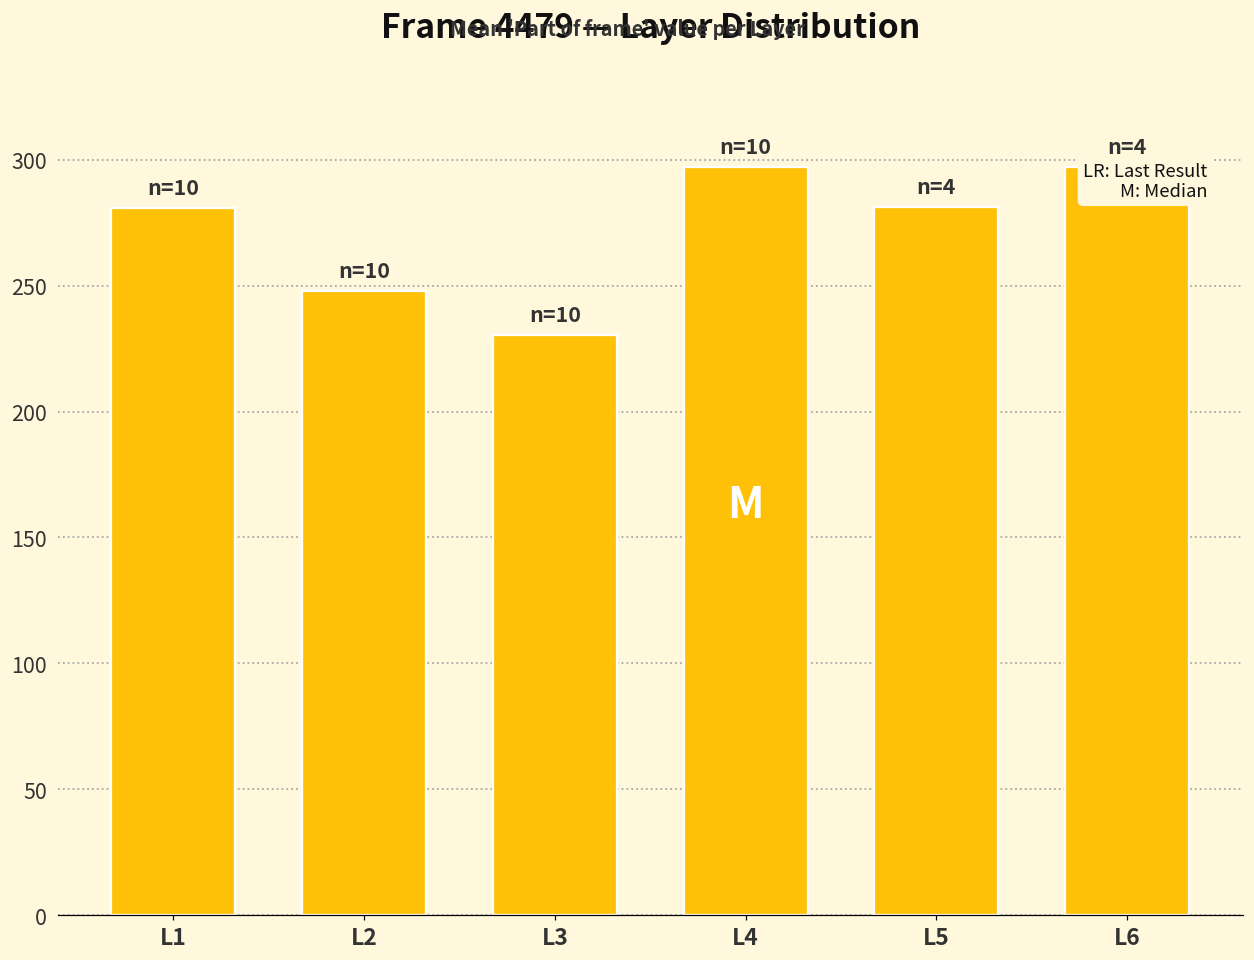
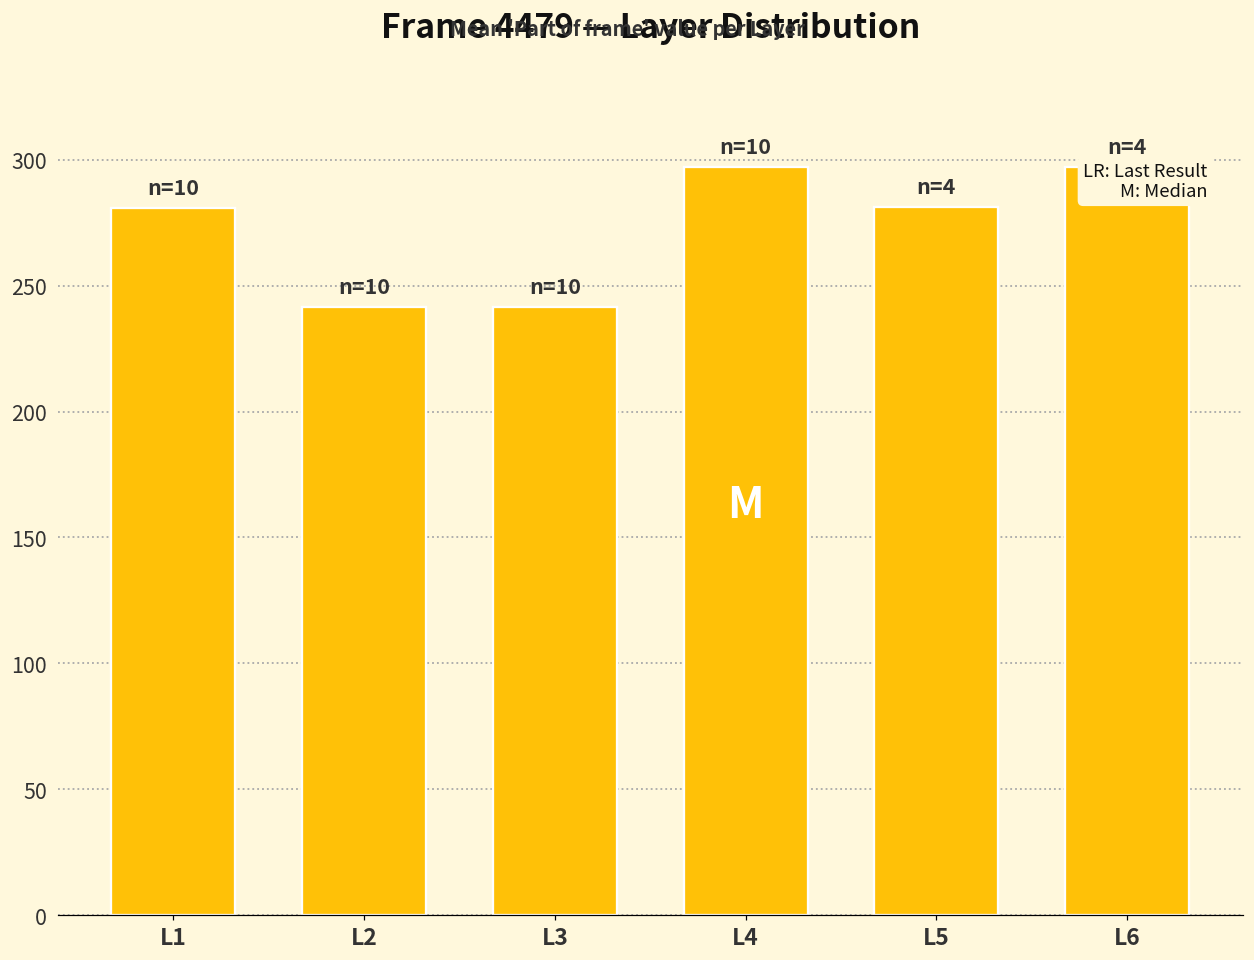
  {
-   "L2": 248,
-   "L3": 230
+   "L2": 242,
+   "L3": 242
  }
